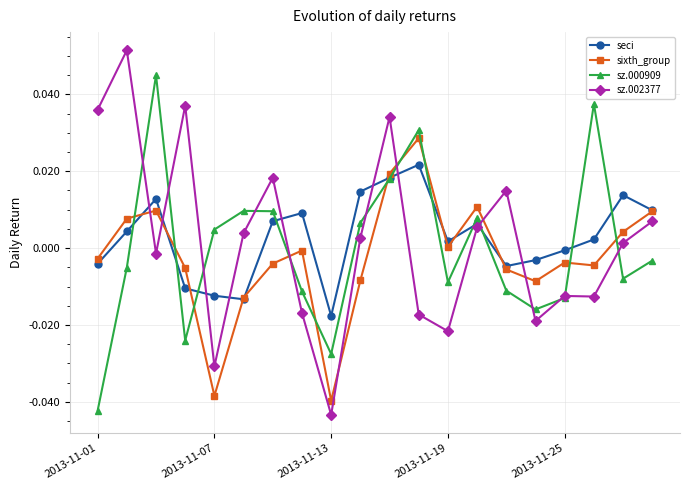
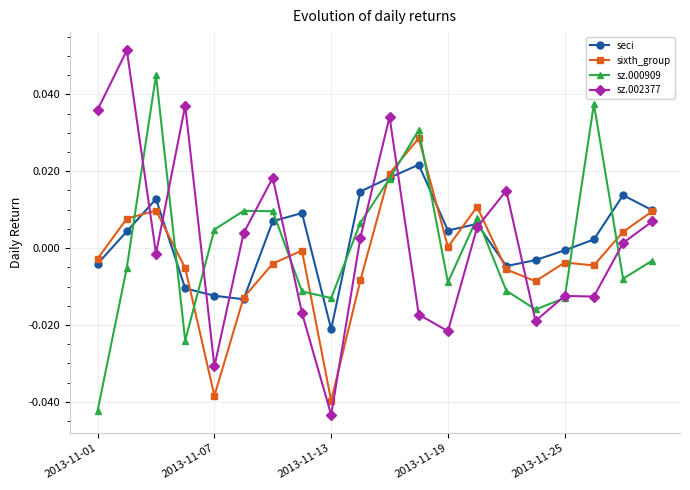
  {
    "seci": {
      "2013-11-01": -0.004,
      "2013-11-07": -0.012,
-     "2013-11-13": -0.018,
-     "2013-11-19": 0.002,
+     "2013-11-13": -0.021,
+     "2013-11-19": 0.005,
      "2013-11-25": -0.001
    },
    "sixth_group": {
      "2013-11-01": -0.003,
      "2013-11-07": -0.038,
      "2013-11-13": -0.040,
      "2013-11-19": 0.000,
      "2013-11-25": -0.004
    },
    "sz.000909": {
      "2013-11-01": -0.042,
      "2013-11-07": 0.005,
-     "2013-11-13": -0.028,
+     "2013-11-13": -0.013,
      "2013-11-19": -0.009
    },
    "sz.002377": {
      "2013-11-01": 0.036,
      "2013-11-07": -0.031,
      "2013-11-13": -0.043,
      "2013-11-19": -0.022
    }
  }
